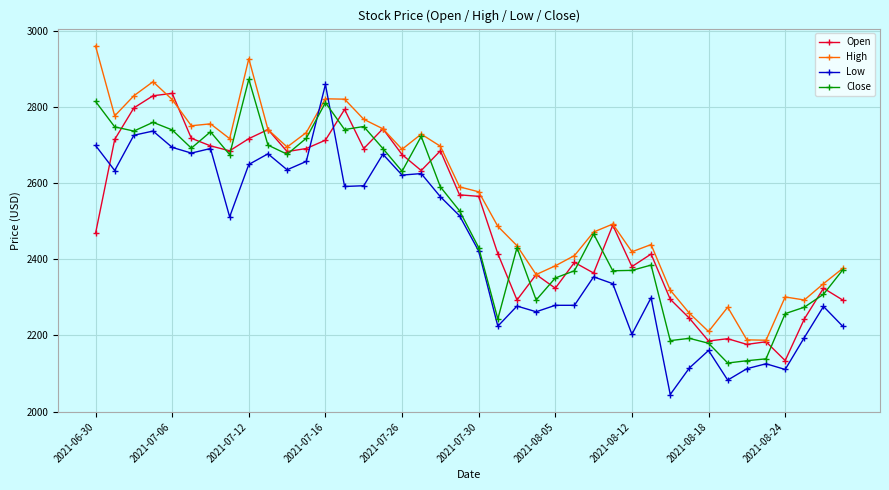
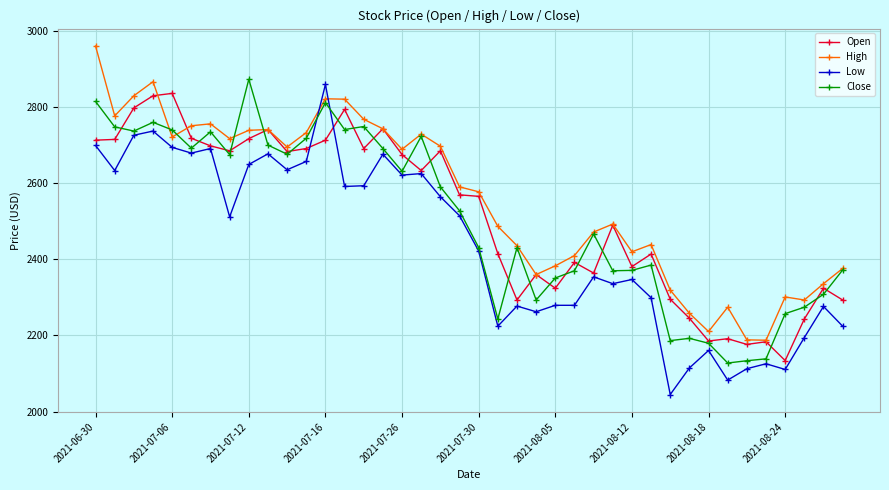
  {
    "Open": {
-     "2021-06-30": 2470,
+     "2021-06-30": 2710,
      "2021-07-06": 2840,
      "2021-07-12": 2720,
      "2021-07-16": 2710,
      "2021-07-26": 2680,
      "2021-07-30": 2570,
      "2021-08-05": 2320,
      "2021-08-12": 2380,
      "2021-08-24": 2130
    },
    "High": {
      "2021-06-30": 2960,
-     "2021-07-06": 2820,
-     "2021-07-12": 2930,
+     "2021-07-06": 2720,
+     "2021-07-12": 2740,
      "2021-07-16": 2820,
      "2021-07-26": 2690,
      "2021-07-30": 2580,
      "2021-08-05": 2380,
      "2021-08-12": 2420,
      "2021-08-18": 2210,
      "2021-08-24": 2300
    },
    "Low": {
      "2021-06-30": 2700,
      "2021-07-06": 2690,
      "2021-07-12": 2650,
      "2021-07-16": 2860,
      "2021-07-26": 2620,
      "2021-07-30": 2420,
      "2021-08-05": 2280,
-     "2021-08-12": 2200,
+     "2021-08-12": 2350,
      "2021-08-18": 2160,
      "2021-08-24": 2110
    },
    "Close": {
      "2021-06-30": 2810,
      "2021-07-06": 2740,
      "2021-07-12": 2870,
      "2021-07-16": 2810,
      "2021-07-26": 2630,
      "2021-07-30": 2430,
      "2021-08-05": 2350,
      "2021-08-12": 2370,
      "2021-08-24": 2260
    }
  }
